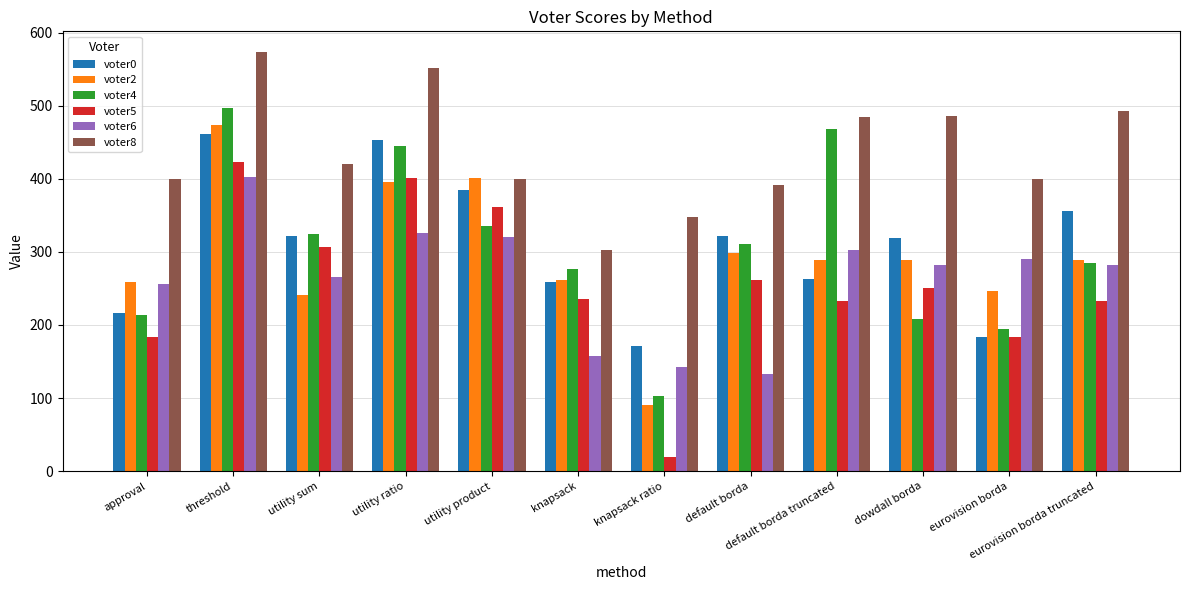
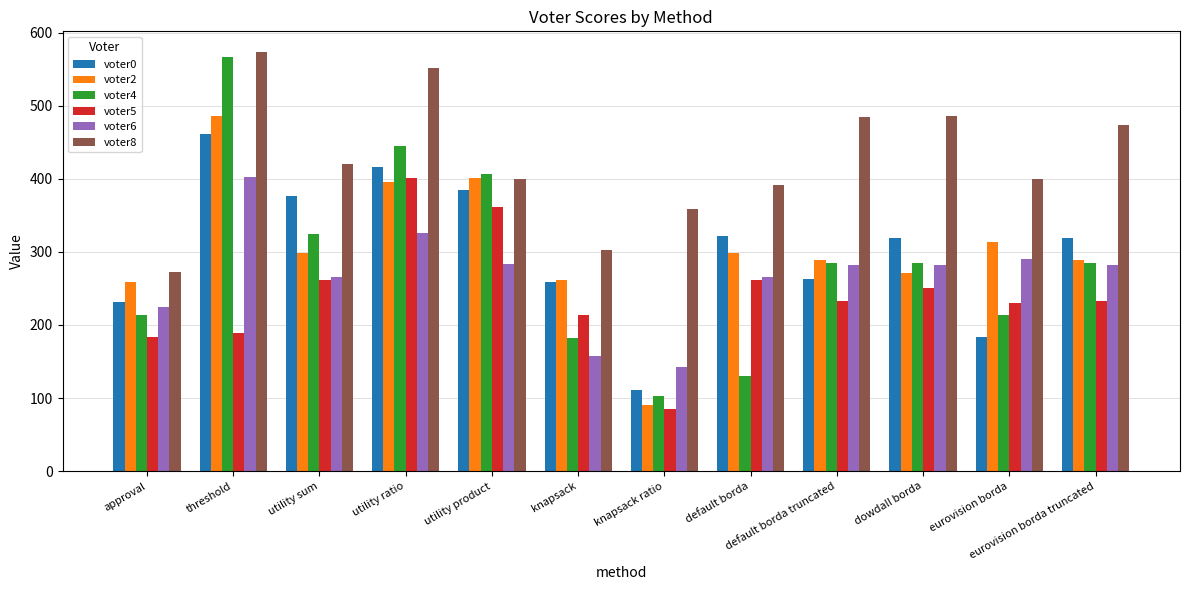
  {
    "voter0": {
-     "approval": 220,
+     "approval": 230,
      "threshold": 460,
-     "utility sum": 320,
-     "utility ratio": 450,
+     "utility sum": 380,
+     "utility ratio": 420,
      "utility product": 390,
      "knapsack": 260,
-     "knapsack ratio": 170,
+     "knapsack ratio": 110,
      "default borda": 320,
      "default borda truncated": 260,
      "dowdall borda": 320,
      "eurovision borda": 180,
-     "eurovision borda truncated": 360
+     "eurovision borda truncated": 320
    },
    "voter2": {
      "approval": 260,
-     "threshold": 470,
-     "utility sum": 240,
+     "threshold": 490,
+     "utility sum": 300,
      "utility ratio": 400,
      "utility product": 400,
      "knapsack": 260,
      "knapsack ratio": 90,
      "default borda": 300,
      "default borda truncated": 290,
-     "dowdall borda": 290,
-     "eurovision borda": 250,
+     "dowdall borda": 270,
+     "eurovision borda": 310,
      "eurovision borda truncated": 290
    },
    "voter4": {
      "approval": 210,
-     "threshold": 500,
+     "threshold": 570,
      "utility sum": 320,
      "utility ratio": 450,
-     "utility product": 340,
-     "knapsack": 280,
+     "utility product": 410,
+     "knapsack": 180,
      "knapsack ratio": 100,
-     "default borda": 310,
-     "default borda truncated": 470,
-     "dowdall borda": 210,
-     "eurovision borda": 200,
+     "default borda": 130,
+     "default borda truncated": 290,
+     "dowdall borda": 290,
+     "eurovision borda": 210,
      "eurovision borda truncated": 290
    },
    "voter5": {
      "approval": 180,
-     "threshold": 420,
-     "utility sum": 310,
+     "threshold": 190,
+     "utility sum": 260,
      "utility ratio": 400,
      "utility product": 360,
-     "knapsack": 240,
-     "knapsack ratio": 20,
+     "knapsack": 210,
+     "knapsack ratio": 90,
      "default borda": 260,
      "default borda truncated": 230,
      "dowdall borda": 250,
-     "eurovision borda": 180,
+     "eurovision borda": 230,
      "eurovision borda truncated": 230
    },
    "voter6": {
-     "approval": 260,
+     "approval": 220,
      "threshold": 400,
      "utility sum": 270,
      "utility ratio": 330,
-     "utility product": 320,
+     "utility product": 280,
      "knapsack": 160,
      "knapsack ratio": 140,
-     "default borda": 130,
-     "default borda truncated": 300,
+     "default borda": 270,
+     "default borda truncated": 280,
      "dowdall borda": 280,
      "eurovision borda": 290,
      "eurovision borda truncated": 280
    },
    "voter8": {
-     "approval": 400,
+     "approval": 270,
      "threshold": 570,
      "utility sum": 420,
      "utility ratio": 550,
      "utility product": 400,
      "knapsack": 300,
-     "knapsack ratio": 350,
+     "knapsack ratio": 360,
      "default borda": 390,
      "default borda truncated": 490,
      "dowdall borda": 490,
      "eurovision borda": 400,
-     "eurovision borda truncated": 490
+     "eurovision borda truncated": 470
    }
  }
